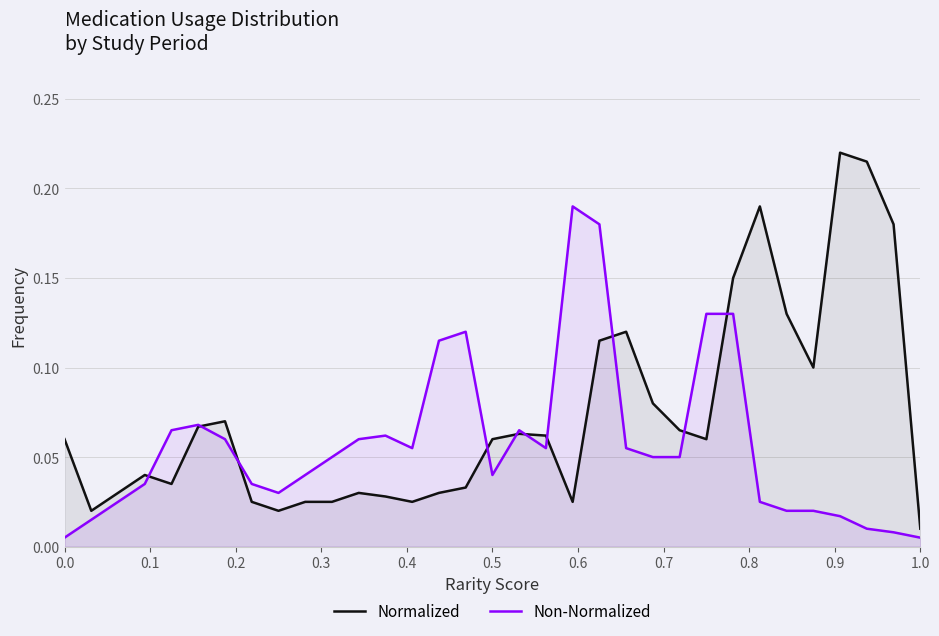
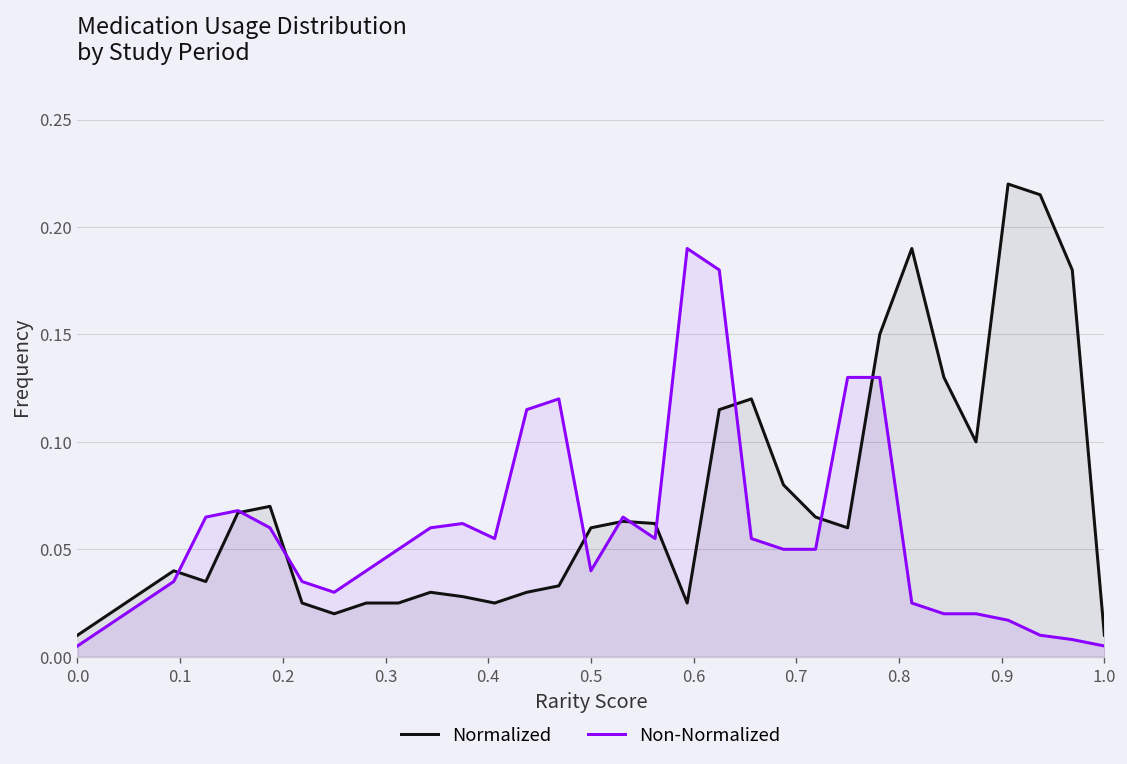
  {
    "Normalized": {
-     "0.0": 0.06,
+     "0.0": 0.01,
      "0.5": 0.06,
      "1.0": 0.01
    },
    "Non-Normalized": {
      "0.0": 0.005,
      "0.5": 0.04,
      "1.0": 0.005
    }
  }
